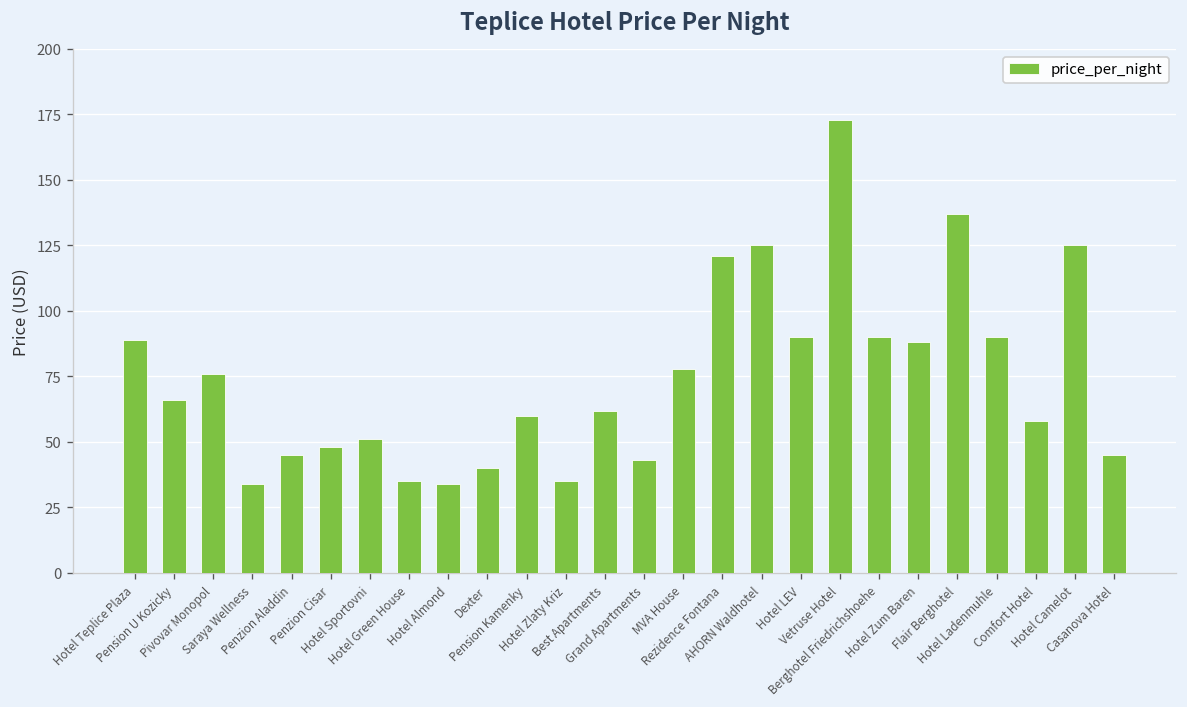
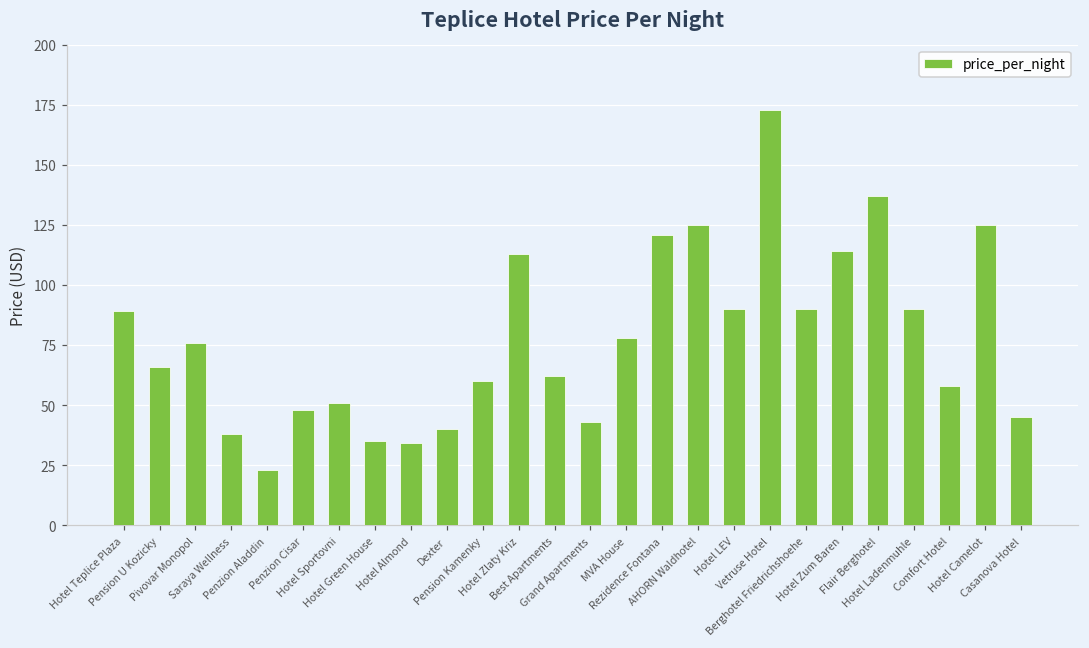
  {
    "Hotel Teplice Plaza": 89,
    "Pension U Kozicky": 66,
    "Pivovar Monopol": 76,
-   "Saraya Wellness": 34,
-   "Penzion Aladdin": 45,
+   "Saraya Wellness": 38,
+   "Penzion Aladdin": 23,
    "Penzion Cisar": 48,
    "Hotel Sportovni": 51,
    "Hotel Green House": 35,
    "Hotel Almond": 34,
    "Dexter": 40,
    "Pension Kamenky": 60,
-   "Hotel Zlaty Kriz": 35,
+   "Hotel Zlaty Kriz": 113,
    "Best Apartments": 62,
    "Grand Apartments": 43,
    "MVA House": 78,
    "Rezidence Fontana": 121,
    "AHORN Waldhotel": 125,
    "Hotel LEV": 90,
    "Vetruse Hotel": 173,
    "Berghotel Friedrichshoehe": 90,
-   "Hotel Zum Baren": 88,
+   "Hotel Zum Baren": 114,
    "Flair Berghotel": 137,
    "Hotel Ladenmuhle": 90,
    "Comfort Hotel": 58,
    "Hotel Camelot": 125,
    "Casanova Hotel": 45
  }
